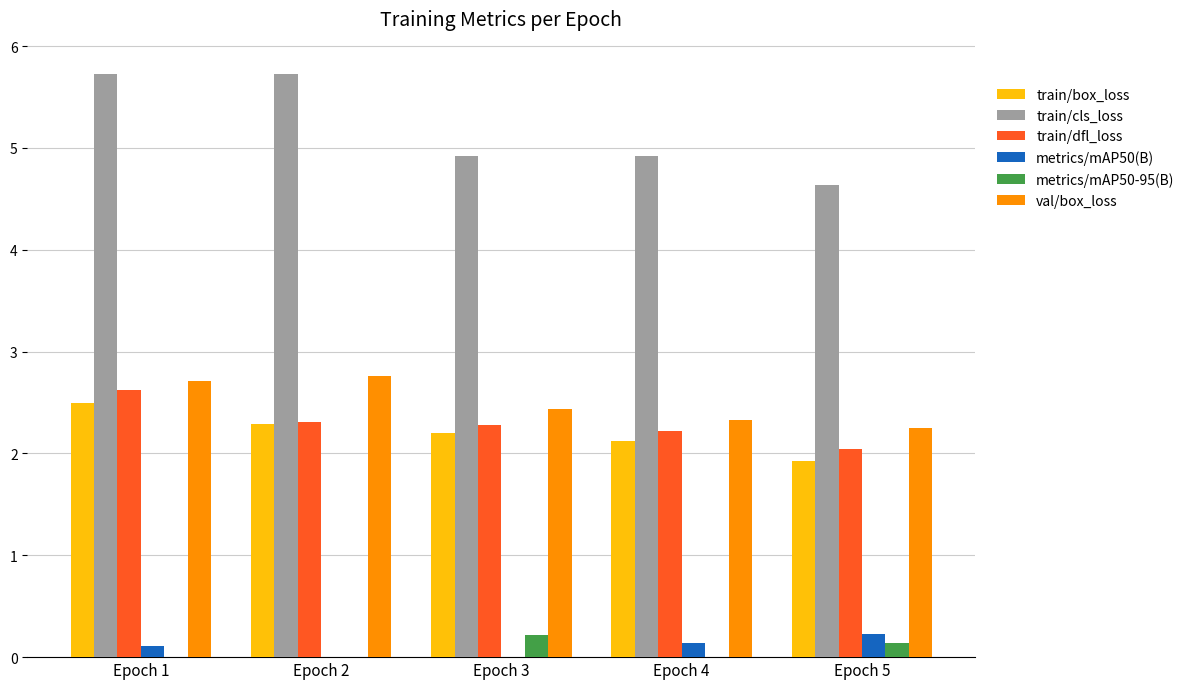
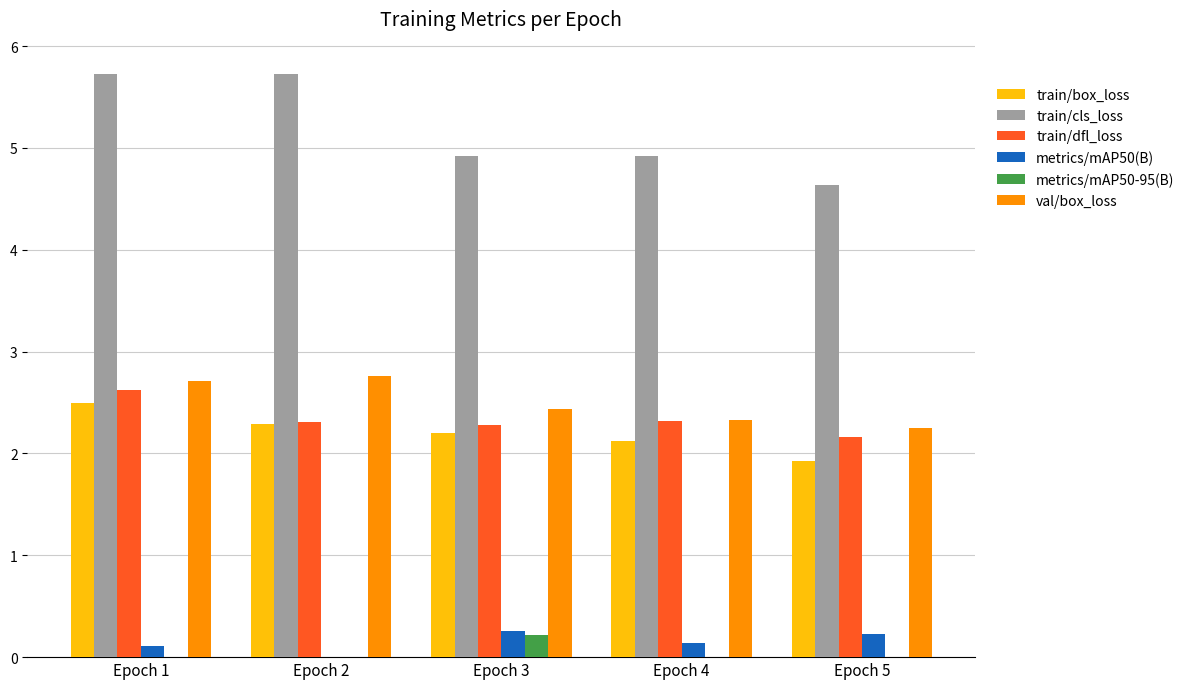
  {
    "train/cls_loss": {
      "Epoch 1": 5.73,
      "Epoch 2": 5.73,
      "Epoch 3": 4.92,
      "Epoch 4": 4.92,
      "Epoch 5": 4.63
    },
    "train/dfl_loss": {
      "Epoch 1": 2.63,
      "Epoch 2": 2.30,
      "Epoch 3": 2.28,
-     "Epoch 4": 2.22,
-     "Epoch 5": 2.05
+     "Epoch 4": 2.32,
+     "Epoch 5": 2.16
    },
    "metrics/mAP50(B)": {
      "Epoch 1": 0.11,
-     "Epoch 3": 0.00,
+     "Epoch 3": 0.26,
      "Epoch 4": 0.14,
      "Epoch 5": 0.22
    },
    "metrics/mAP50-95(B)": {
      "Epoch 3": 0.22,
-     "Epoch 5": 0.14
+     "Epoch 5": 0.00
    }
  }
